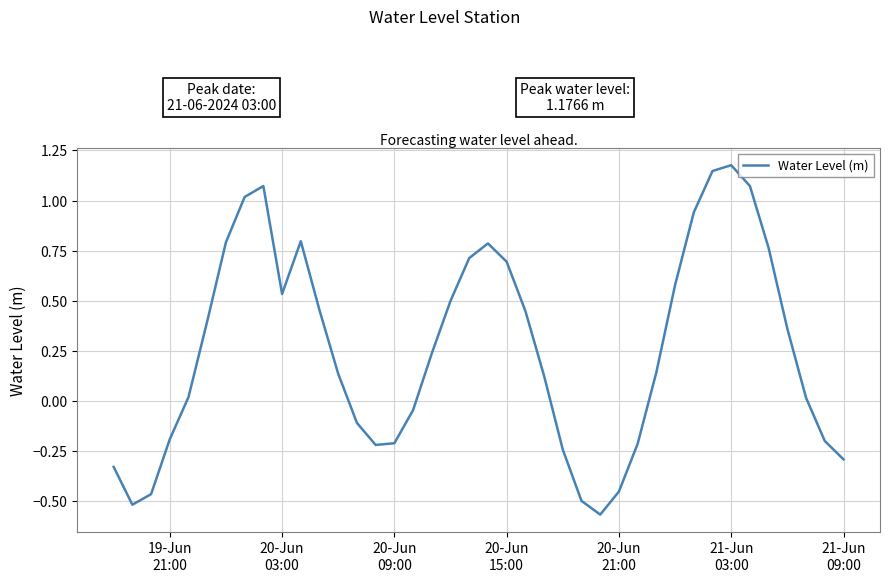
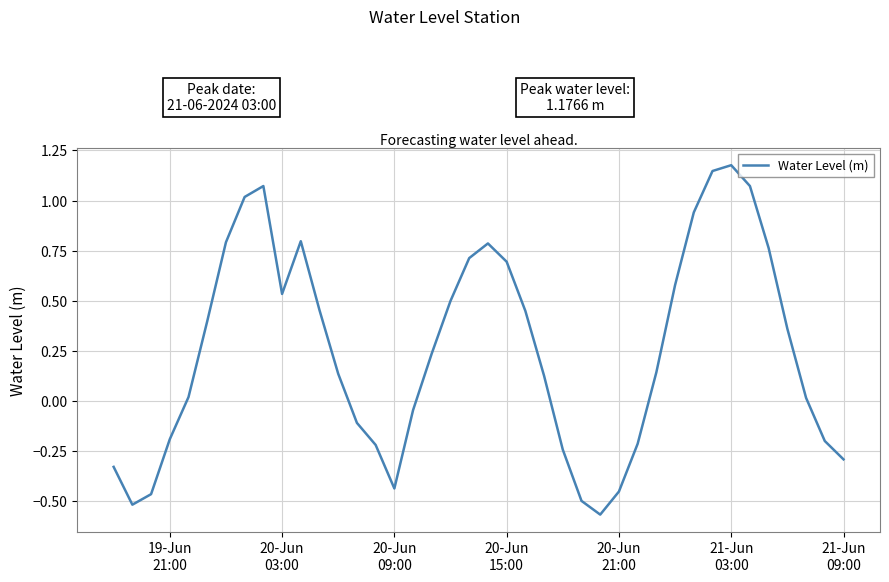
  {
    "19-Jun 21:00": -0.19,
    "20-Jun 03:00": 0.53,
-   "20-Jun 09:00": -0.21,
+   "20-Jun 09:00": -0.44,
    "20-Jun 15:00": 0.70,
    "20-Jun 21:00": -0.45,
    "21-Jun 03:00": 1.18,
    "21-Jun 09:00": -0.29
  }
